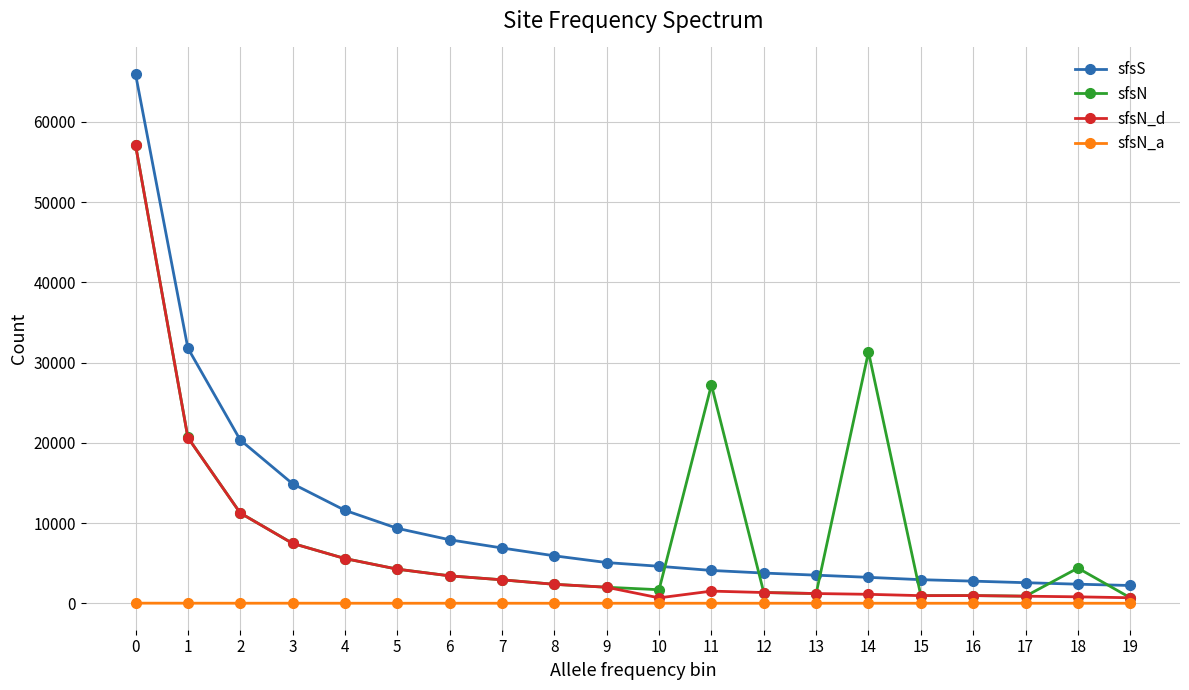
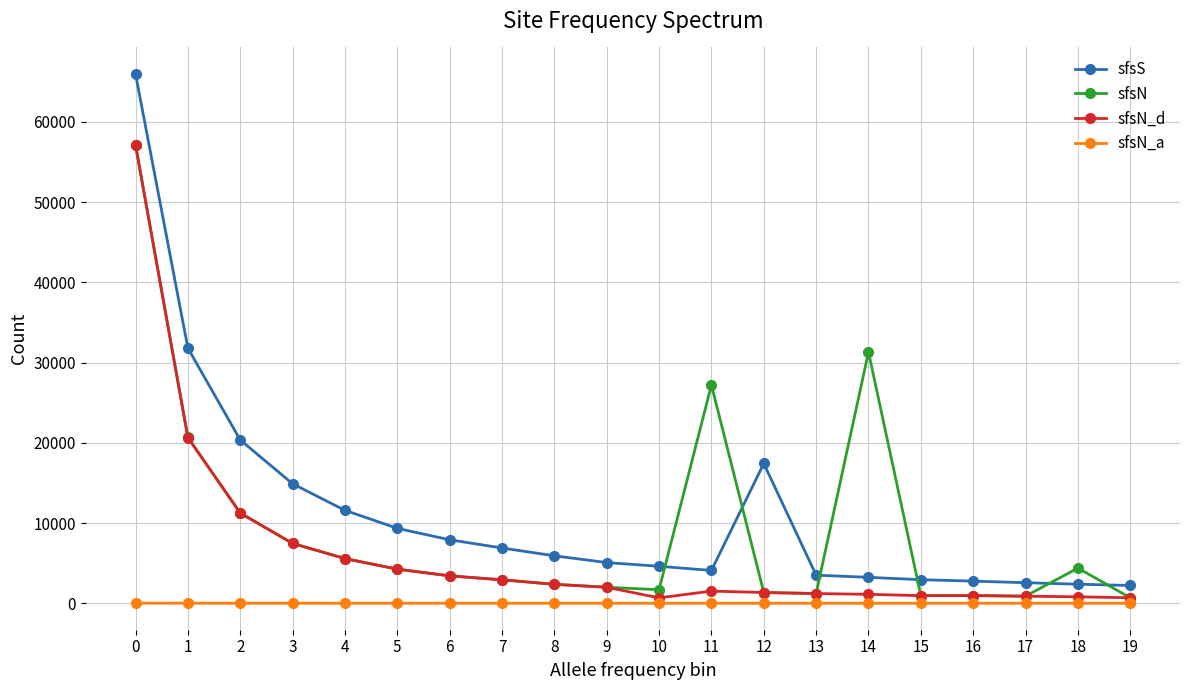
  {
    "sfsS": {
      "0": 66000,
      "1": 32000,
      "2": 20000,
      "3": 15000,
      "4": 12000,
      "5": 9000,
      "6": 8000,
      "7": 7000,
      "8": 6000,
      "9": 5000,
      "10": 5000,
      "11": 4000,
-     "12": 4000,
+     "12": 17000,
      "13": 4000,
      "14": 3000,
      "15": 3000,
      "16": 3000,
      "17": 3000,
      "18": 2000,
      "19": 2000
    },
    "sfsN": {
      "10": 2000,
      "11": 27000,
      "14": 31000,
      "18": 4000
    },
    "sfsN_d": {
      "10": 1000,
      "11": 2000,
      "14": 1000,
      "18": 1000
    },
    "sfsN_a": {
      "0": 0,
      "1": 0,
      "2": 0,
      "3": 0,
      "4": 0,
      "5": 0,
      "6": 0,
      "7": 0,
      "8": 0,
      "9": 0,
      "10": 0,
      "11": 0,
      "12": 0,
      "13": 0,
      "14": 0,
      "15": 0,
      "16": 0,
      "17": 0,
      "18": 0,
      "19": 0
    }
  }
